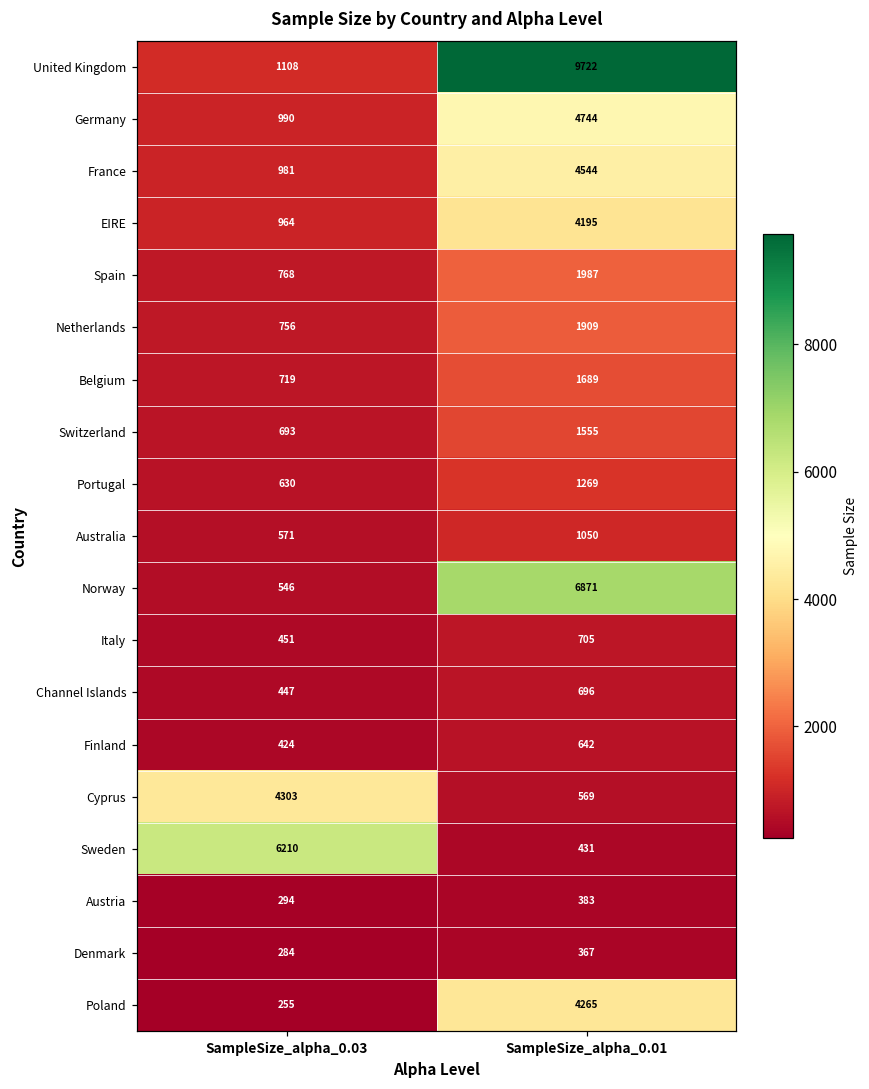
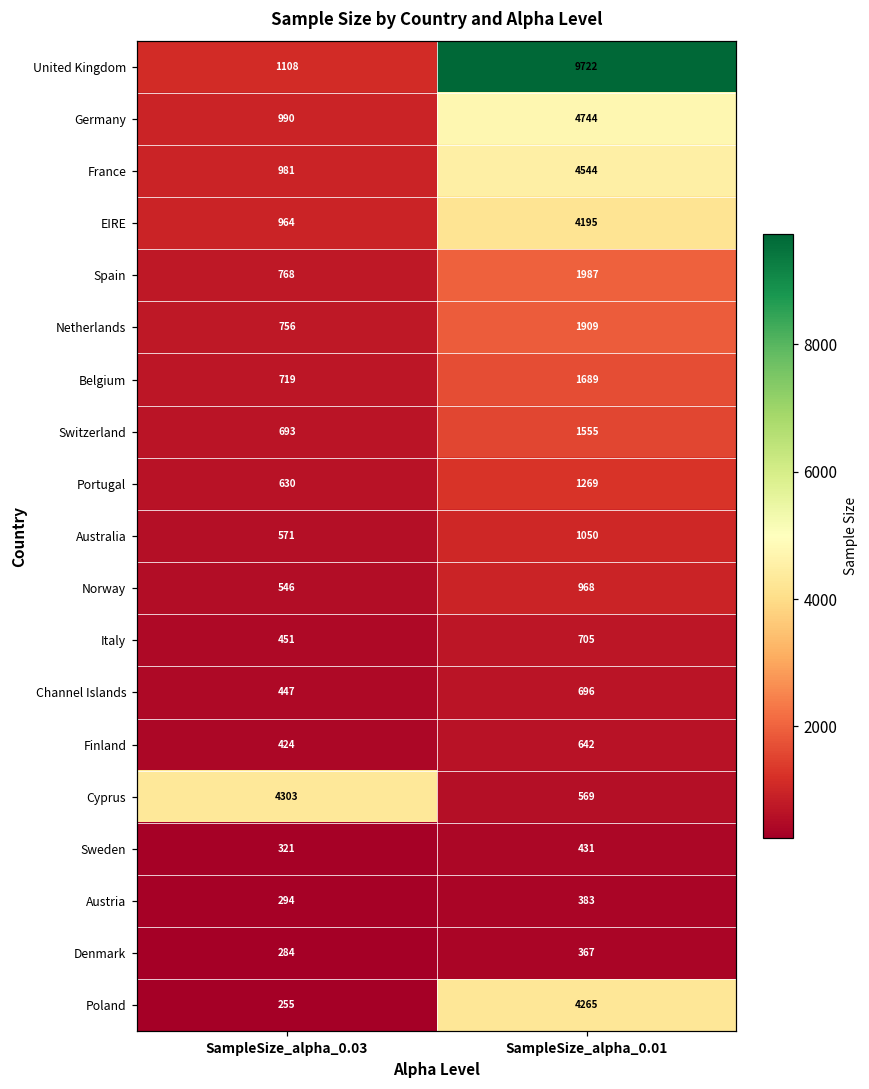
  {
    "United Kingdom": {
      "SampleSize_alpha_0.03": 1108,
      "SampleSize_alpha_0.01": 9722
    },
    "Germany": {
      "SampleSize_alpha_0.03": 990,
      "SampleSize_alpha_0.01": 4744
    },
    "France": {
      "SampleSize_alpha_0.03": 981,
      "SampleSize_alpha_0.01": 4544
    },
    "EIRE": {
      "SampleSize_alpha_0.03": 964,
      "SampleSize_alpha_0.01": 4195
    },
    "Spain": {
      "SampleSize_alpha_0.03": 768,
      "SampleSize_alpha_0.01": 1987
    },
    "Netherlands": {
      "SampleSize_alpha_0.03": 756,
      "SampleSize_alpha_0.01": 1909
    },
    "Belgium": {
      "SampleSize_alpha_0.03": 719,
      "SampleSize_alpha_0.01": 1689
    },
    "Switzerland": {
      "SampleSize_alpha_0.03": 693,
      "SampleSize_alpha_0.01": 1555
    },
    "Portugal": {
      "SampleSize_alpha_0.03": 630,
      "SampleSize_alpha_0.01": 1269
    },
    "Australia": {
      "SampleSize_alpha_0.03": 571,
      "SampleSize_alpha_0.01": 1050
    },
    "Norway": {
      "SampleSize_alpha_0.03": 546,
-     "SampleSize_alpha_0.01": 6871
+     "SampleSize_alpha_0.01": 968
    },
    "Italy": {
      "SampleSize_alpha_0.03": 451,
      "SampleSize_alpha_0.01": 705
    },
    "Channel Islands": {
      "SampleSize_alpha_0.03": 447,
      "SampleSize_alpha_0.01": 696
    },
    "Finland": {
      "SampleSize_alpha_0.03": 424,
      "SampleSize_alpha_0.01": 642
    },
    "Cyprus": {
      "SampleSize_alpha_0.03": 4303,
      "SampleSize_alpha_0.01": 569
    },
    "Sweden": {
-     "SampleSize_alpha_0.03": 6210,
+     "SampleSize_alpha_0.03": 321,
      "SampleSize_alpha_0.01": 431
    },
    "Austria": {
      "SampleSize_alpha_0.03": 294,
      "SampleSize_alpha_0.01": 383
    },
    "Denmark": {
      "SampleSize_alpha_0.03": 284,
      "SampleSize_alpha_0.01": 367
    },
    "Poland": {
      "SampleSize_alpha_0.03": 255,
      "SampleSize_alpha_0.01": 4265
    }
  }
